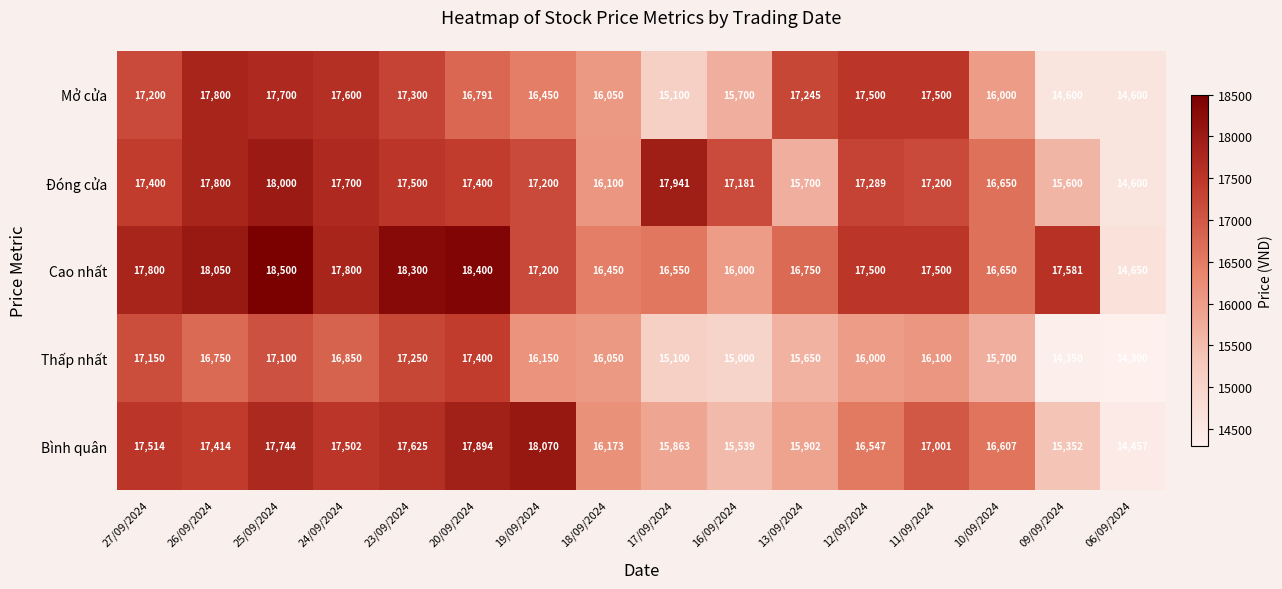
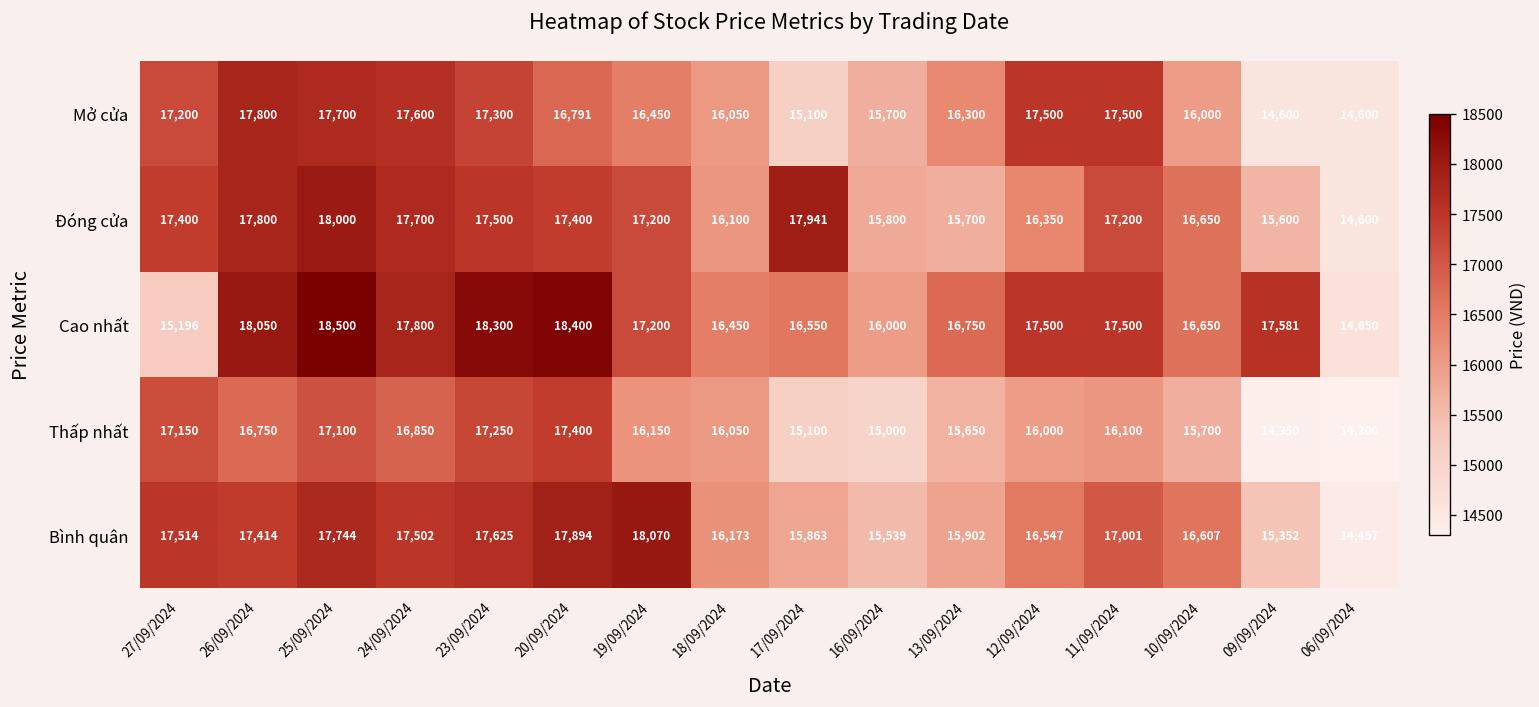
  {
    "Mở cửa": {
      "27/09/2024": "17,200",
      "26/09/2024": "17,800",
      "25/09/2024": "17,700",
      "24/09/2024": "17,600",
      "23/09/2024": "17,300",
      "20/09/2024": "16,791",
      "19/09/2024": "16,450",
      "18/09/2024": "16,050",
      "17/09/2024": "15,100",
      "16/09/2024": "15,700",
-     "13/09/2024": "17,245",
+     "13/09/2024": "16,300",
      "12/09/2024": "17,500",
      "11/09/2024": "17,500",
      "10/09/2024": "16,000"
    },
    "Đóng cửa": {
      "27/09/2024": "17,400",
      "26/09/2024": "17,800",
      "25/09/2024": "18,000",
      "24/09/2024": "17,700",
      "23/09/2024": "17,500",
      "20/09/2024": "17,400",
      "19/09/2024": "17,200",
      "18/09/2024": "16,100",
      "17/09/2024": "17,941",
-     "16/09/2024": "17,181",
+     "16/09/2024": "15,800",
      "13/09/2024": "15,700",
-     "12/09/2024": "17,289",
+     "12/09/2024": "16,350",
      "11/09/2024": "17,200",
      "10/09/2024": "16,650",
      "09/09/2024": "15,600"
    },
    "Cao nhất": {
-     "27/09/2024": "17,800",
+     "27/09/2024": "15,196",
      "26/09/2024": "18,050",
      "25/09/2024": "18,500",
      "24/09/2024": "17,800",
      "23/09/2024": "18,300",
      "20/09/2024": "18,400",
      "19/09/2024": "17,200",
      "18/09/2024": "16,450",
      "17/09/2024": "16,550",
      "16/09/2024": "16,000",
      "13/09/2024": "16,750",
      "12/09/2024": "17,500",
      "11/09/2024": "17,500",
      "10/09/2024": "16,650",
      "09/09/2024": "17,581"
    },
    "Thấp nhất": {
      "27/09/2024": "17,150",
      "26/09/2024": "16,750",
      "25/09/2024": "17,100",
      "24/09/2024": "16,850",
      "23/09/2024": "17,250",
      "20/09/2024": "17,400",
      "19/09/2024": "16,150",
      "18/09/2024": "16,050",
      "17/09/2024": "15,100",
      "16/09/2024": "15,000",
      "13/09/2024": "15,650",
      "12/09/2024": "16,000",
      "11/09/2024": "16,100",
      "10/09/2024": "15,700"
    },
    "Bình quân": {
      "27/09/2024": "17,514",
      "26/09/2024": "17,414",
      "25/09/2024": "17,744",
      "24/09/2024": "17,502",
      "23/09/2024": "17,625",
      "20/09/2024": "17,894",
      "19/09/2024": "18,070",
      "18/09/2024": "16,173",
      "17/09/2024": "15,863",
      "16/09/2024": "15,539",
      "13/09/2024": "15,902",
      "12/09/2024": "16,547",
      "11/09/2024": "17,001",
      "10/09/2024": "16,607",
      "09/09/2024": "15,352"
    }
  }
